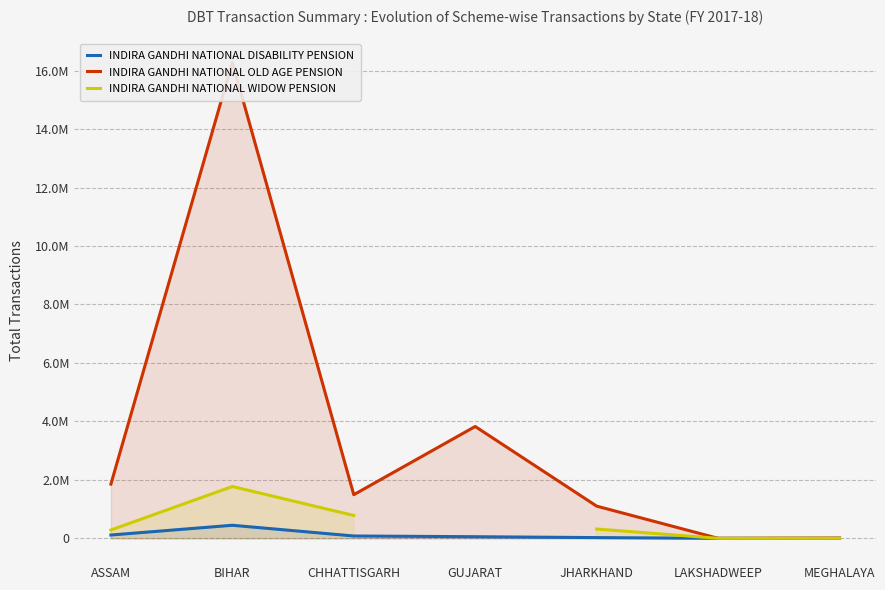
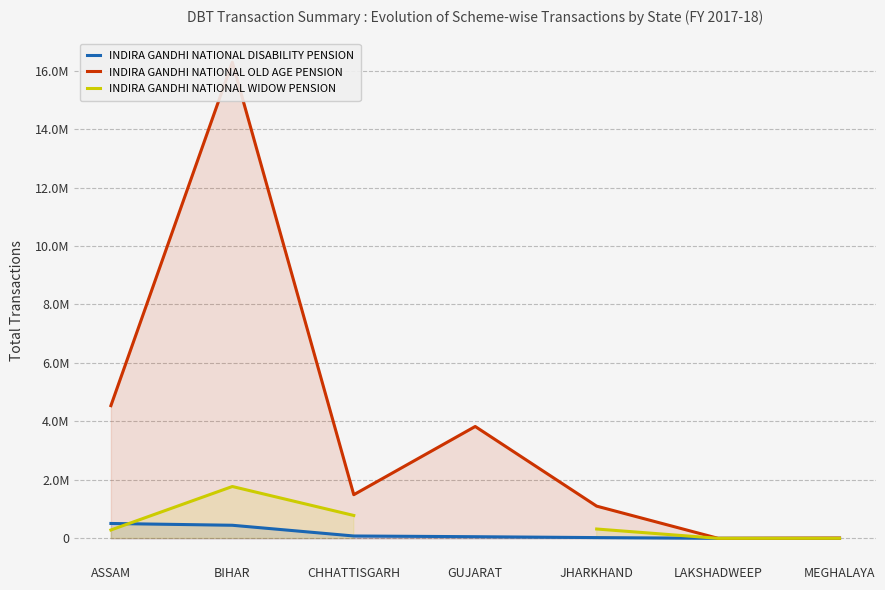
  {
    "INDIRA GANDHI NATIONAL DISABILITY PENSION": {
-     "ASSAM": 100000,
+     "ASSAM": 500000,
      "BIHAR": 400000,
      "CHHATTISGARH": 100000,
      "GUJARAT": 100000,
      "JHARKHAND": 0
    },
    "INDIRA GANDHI NATIONAL OLD AGE PENSION": {
-     "ASSAM": 1900000,
+     "ASSAM": 4500000,
      "CHHATTISGARH": 1500000,
      "GUJARAT": 3800000,
      "JHARKHAND": 1100000
    },
    "INDIRA GANDHI NATIONAL WIDOW PENSION": {
      "ASSAM": 300000,
      "BIHAR": 1800000,
      "CHHATTISGARH": 800000,
      "JHARKHAND": 300000
    }
  }
